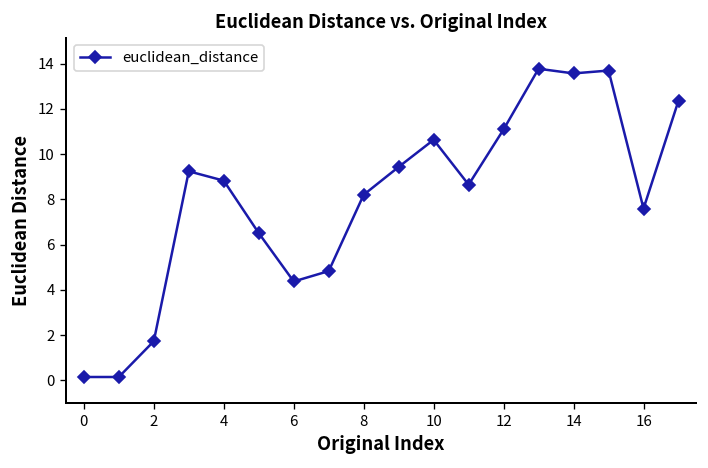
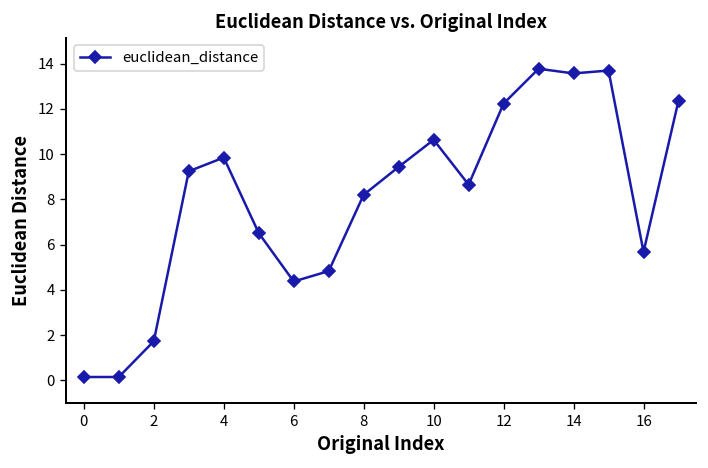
  {
    "0": 0.1,
    "2": 1.7,
-   "4": 8.8,
+   "4": 9.8,
    "6": 4.4,
    "8": 8.2,
    "10": 10.6,
-   "12": 11.1,
+   "12": 12.2,
    "14": 13.6,
-   "16": 7.6
+   "16": 5.7
  }
